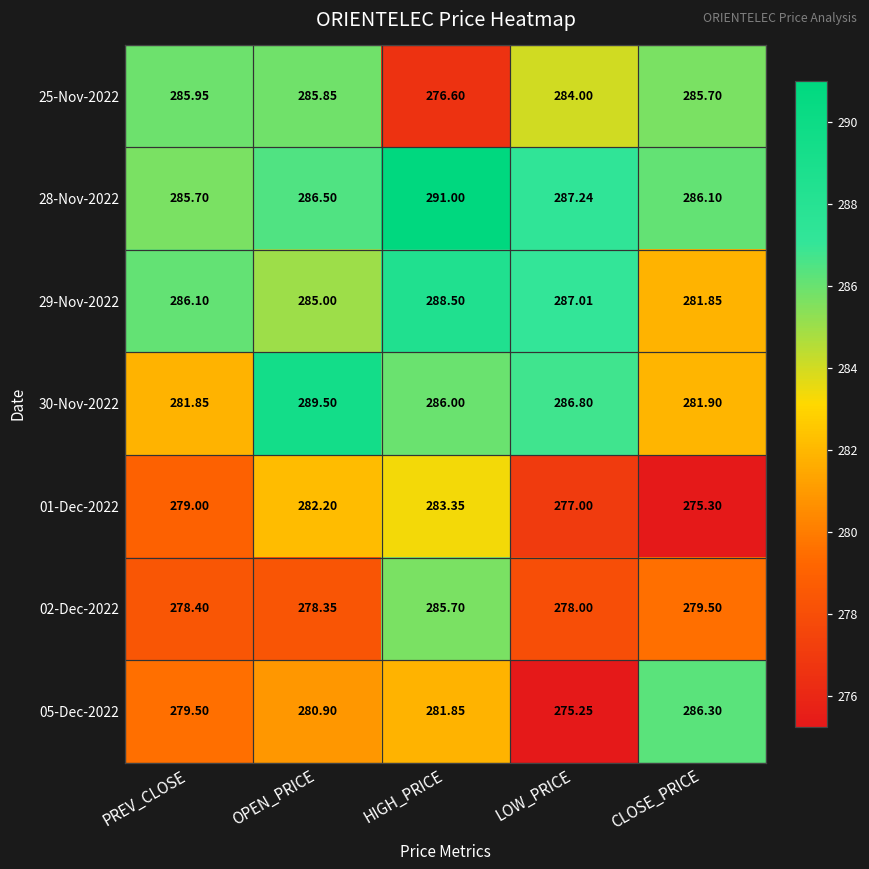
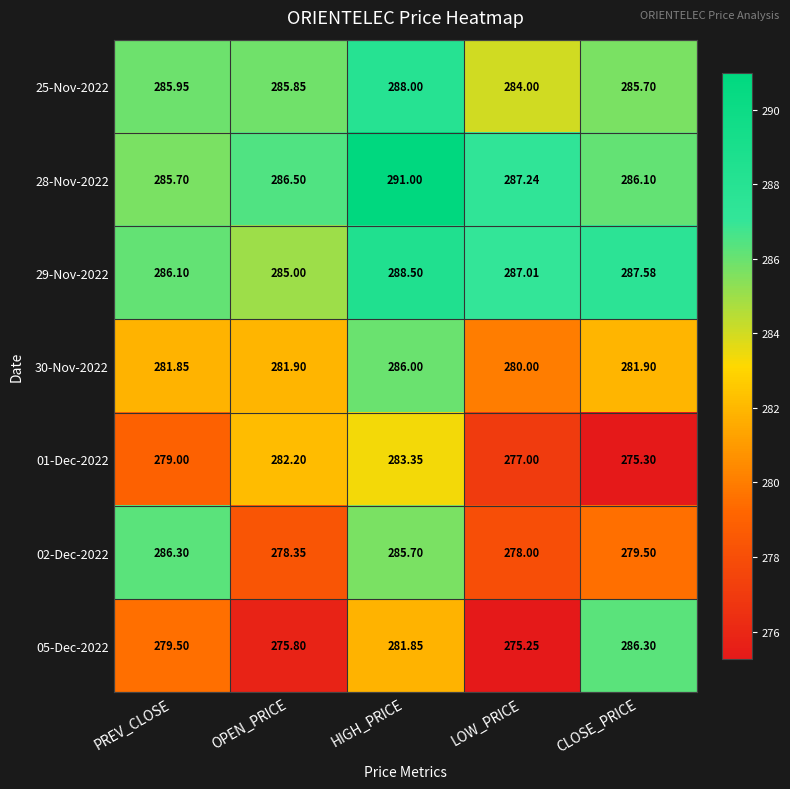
  {
    "25-Nov-2022": {
      "PREV_CLOSE": 285.95,
      "OPEN_PRICE": 285.85,
-     "HIGH_PRICE": 276.60,
+     "HIGH_PRICE": 288.00,
      "LOW_PRICE": 284.00,
      "CLOSE_PRICE": 285.70
    },
    "28-Nov-2022": {
      "PREV_CLOSE": 285.70,
      "OPEN_PRICE": 286.50,
      "HIGH_PRICE": 291.00,
      "LOW_PRICE": 287.24,
      "CLOSE_PRICE": 286.10
    },
    "29-Nov-2022": {
      "PREV_CLOSE": 286.10,
      "OPEN_PRICE": 285.00,
      "HIGH_PRICE": 288.50,
      "LOW_PRICE": 287.01,
-     "CLOSE_PRICE": 281.85
+     "CLOSE_PRICE": 287.58
    },
    "30-Nov-2022": {
      "PREV_CLOSE": 281.85,
-     "OPEN_PRICE": 289.50,
+     "OPEN_PRICE": 281.90,
      "HIGH_PRICE": 286.00,
-     "LOW_PRICE": 286.80,
+     "LOW_PRICE": 280.00,
      "CLOSE_PRICE": 281.90
    },
    "01-Dec-2022": {
      "PREV_CLOSE": 279.00,
      "OPEN_PRICE": 282.20,
      "HIGH_PRICE": 283.35,
      "LOW_PRICE": 277.00,
      "CLOSE_PRICE": 275.30
    },
    "02-Dec-2022": {
-     "PREV_CLOSE": 278.40,
+     "PREV_CLOSE": 286.30,
      "OPEN_PRICE": 278.35,
      "HIGH_PRICE": 285.70,
      "LOW_PRICE": 278.00,
      "CLOSE_PRICE": 279.50
    },
    "05-Dec-2022": {
      "PREV_CLOSE": 279.50,
-     "OPEN_PRICE": 280.90,
+     "OPEN_PRICE": 275.80,
      "HIGH_PRICE": 281.85,
      "LOW_PRICE": 275.25,
      "CLOSE_PRICE": 286.30
    }
  }
